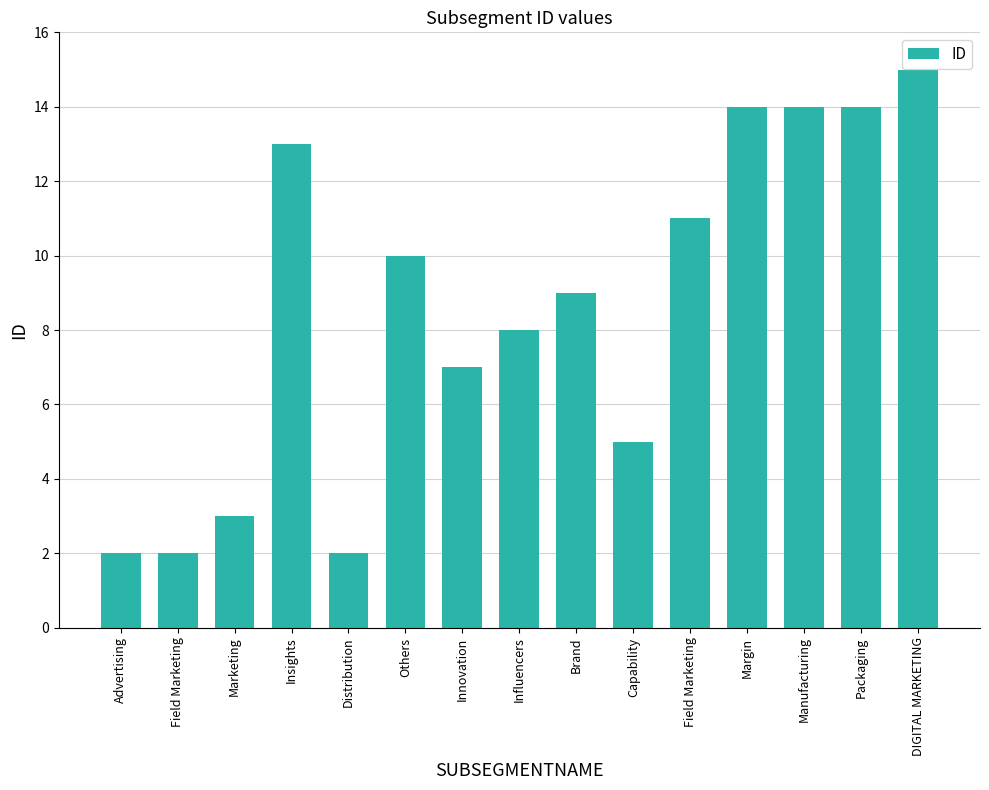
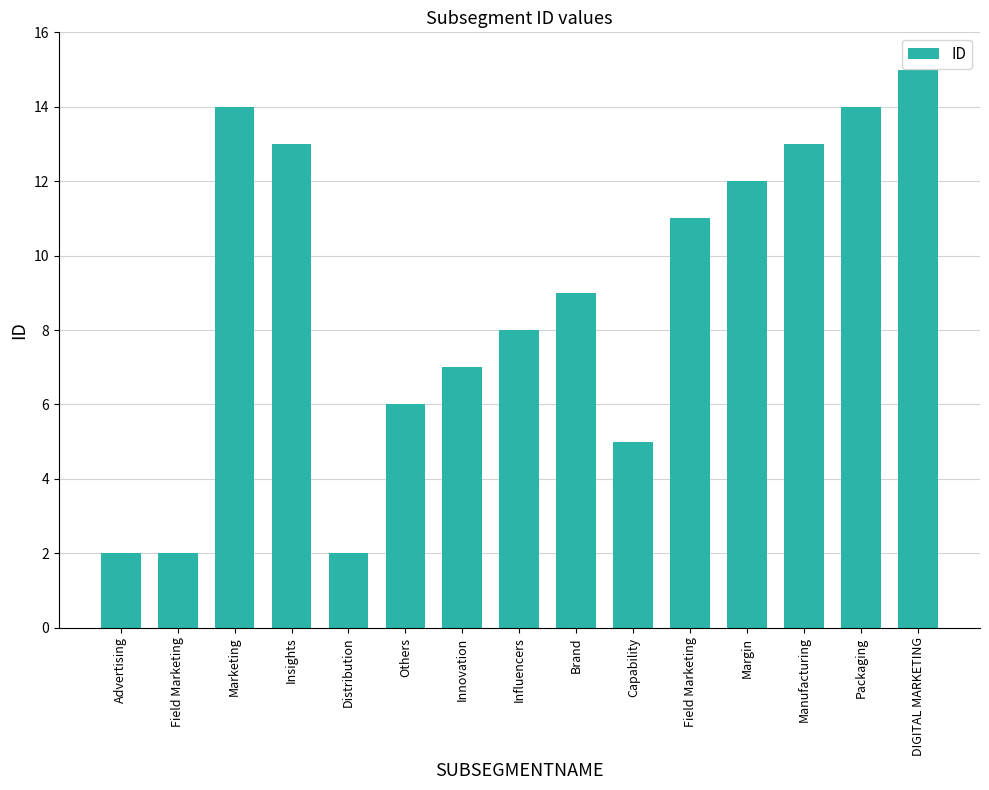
  {
    "Advertising": 2,
-   "Marketing": 3,
+   "Marketing": 14,
    "Insights": 13,
    "Distribution": 2,
-   "Others": 10,
+   "Others": 6,
    "Innovation": 7,
    "Influencers": 8,
    "Brand": 9,
    "Capability": 5,
-   "Margin": 14,
-   "Manufacturing": 14,
+   "Margin": 12,
+   "Manufacturing": 13,
    "Packaging": 14,
    "DIGITAL MARKETING": 15
  }
